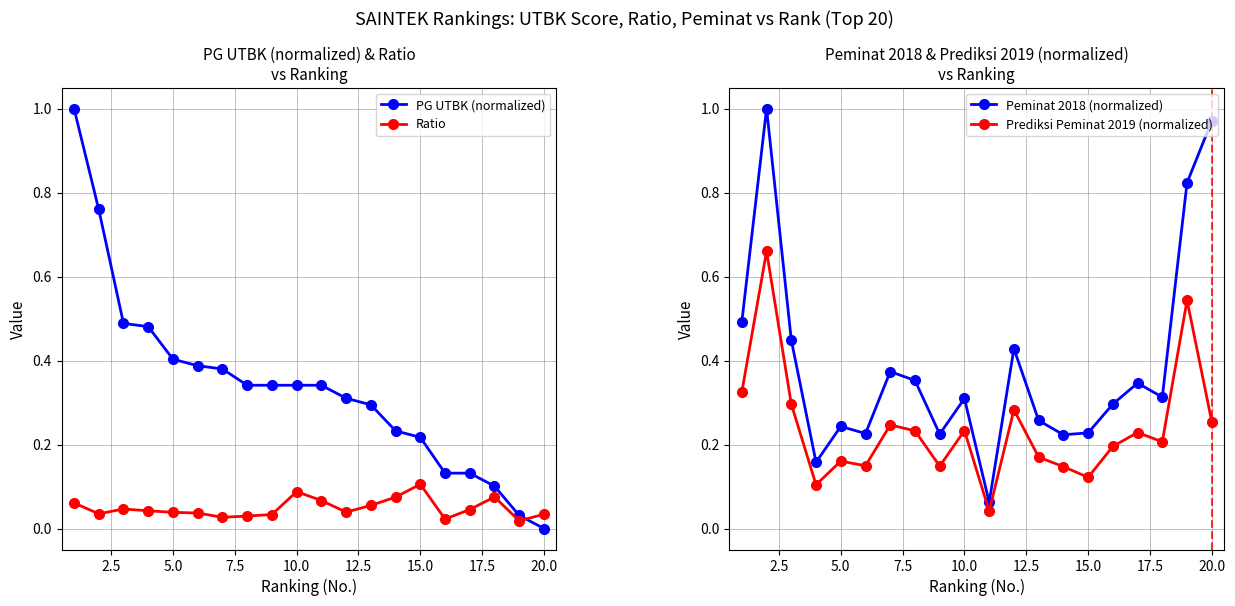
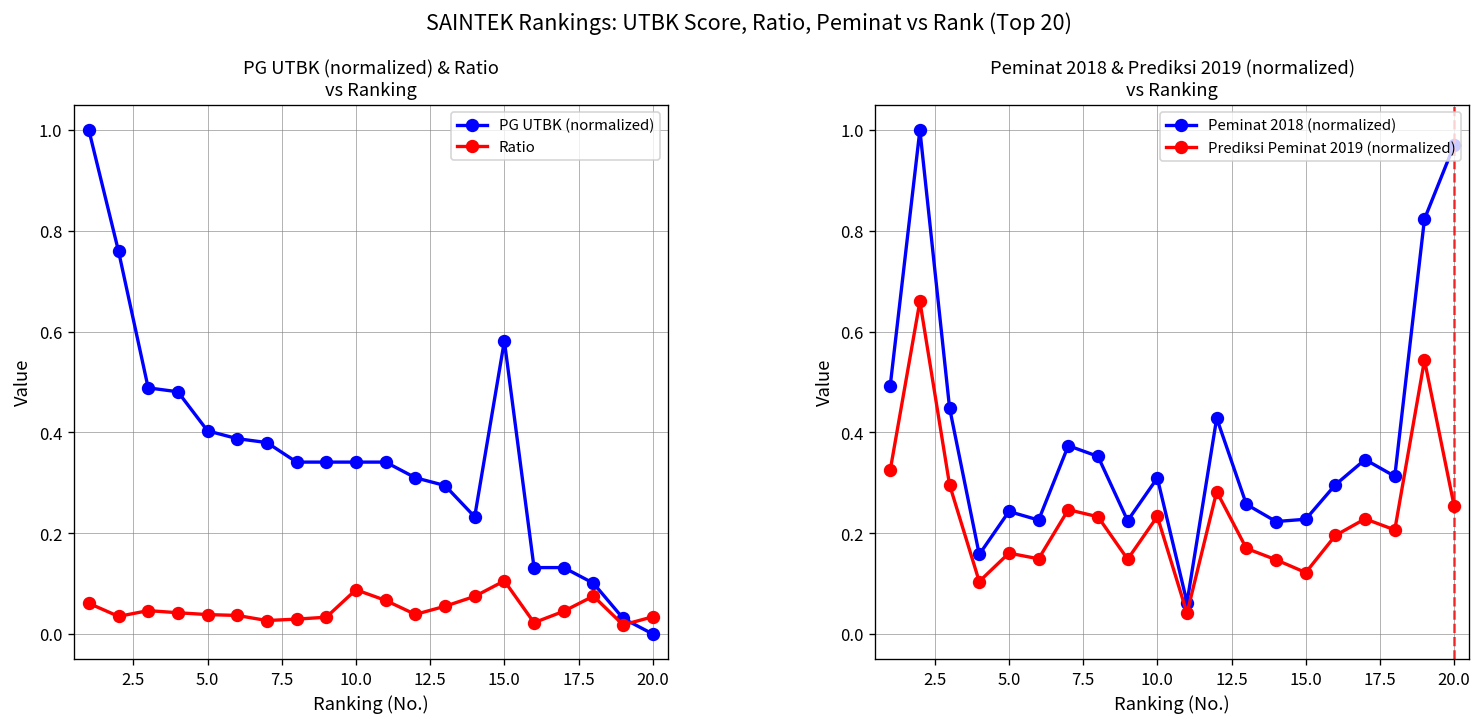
  {
    "PG UTBK (normalized) & Ratio vs Ranking": {
      "PG UTBK (normalized)": {
        "5.0": 0.40,
        "10.0": 0.34,
-       "15.0": 0.22,
+       "15.0": 0.58,
        "20.0": 0.00
      },
      "Ratio": {
        "5.0": 0.04,
        "10.0": 0.09,
        "15.0": 0.11,
        "20.0": 0.03
      }
    },
    "Peminat 2018 & Prediksi 2019 (normalized) vs Ranking": {
      "Peminat 2018 (normalized)": {
        "5.0": 0.24,
        "10.0": 0.31,
        "15.0": 0.23
      },
      "Prediksi Peminat 2019 (normalized)": {
        "5.0": 0.16,
        "10.0": 0.23,
        "15.0": 0.12,
        "20.0": 0.25
      }
    }
  }
